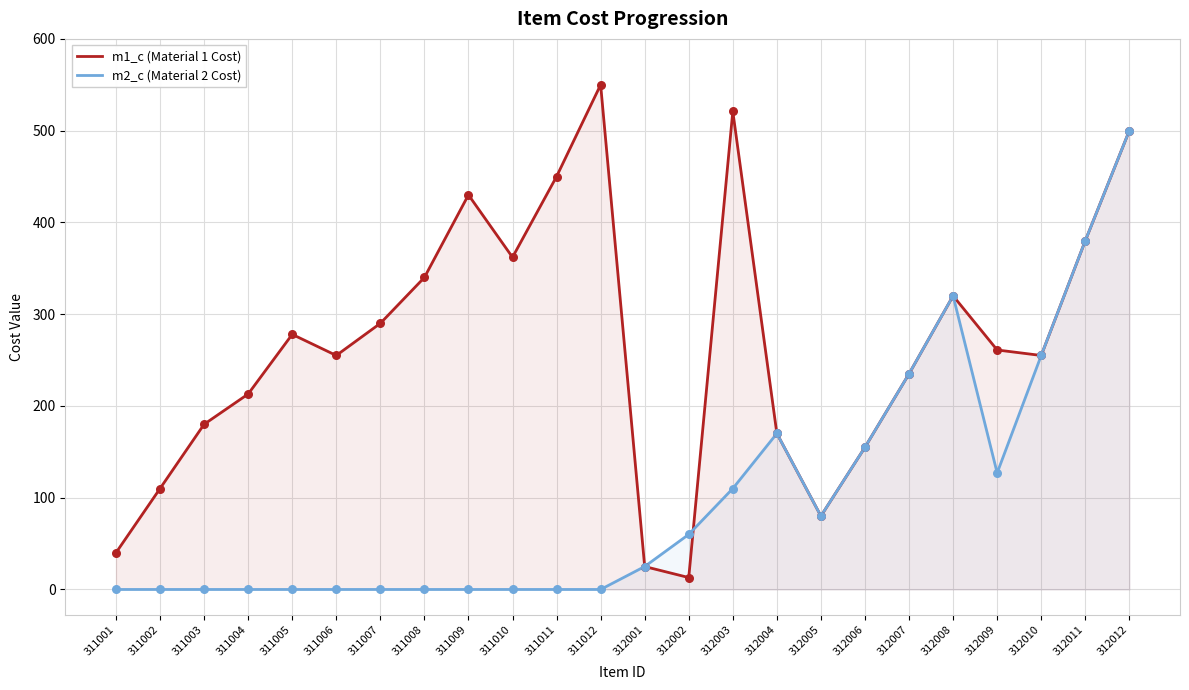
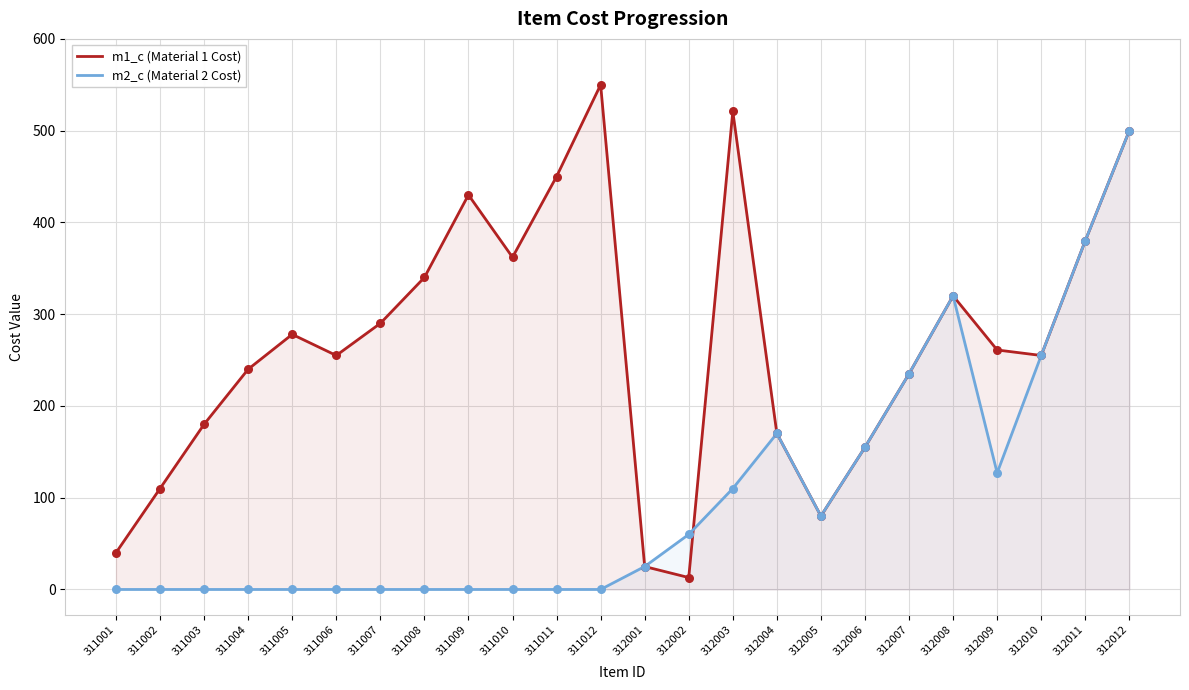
  {
    "m1_c (Material 1 Cost)": {
      "311001": 40,
      "311002": 110,
      "311003": 180,
-     "311004": 210,
+     "311004": 240,
      "311005": 280,
      "311006": 260,
      "311007": 290,
      "311008": 340,
      "311009": 430,
      "311010": 360,
      "311011": 450,
      "311012": 550,
      "312002": 10,
      "312003": 520,
      "312009": 260
    },
    "m2_c (Material 2 Cost)": {
      "311001": 0,
      "311002": 0,
      "311003": 0,
      "311004": 0,
      "311005": 0,
      "311006": 0,
      "311007": 0,
      "311008": 0,
      "311009": 0,
      "311010": 0,
      "311011": 0,
      "311012": 0,
      "312002": 60,
      "312003": 110,
      "312009": 130
    }
  }
